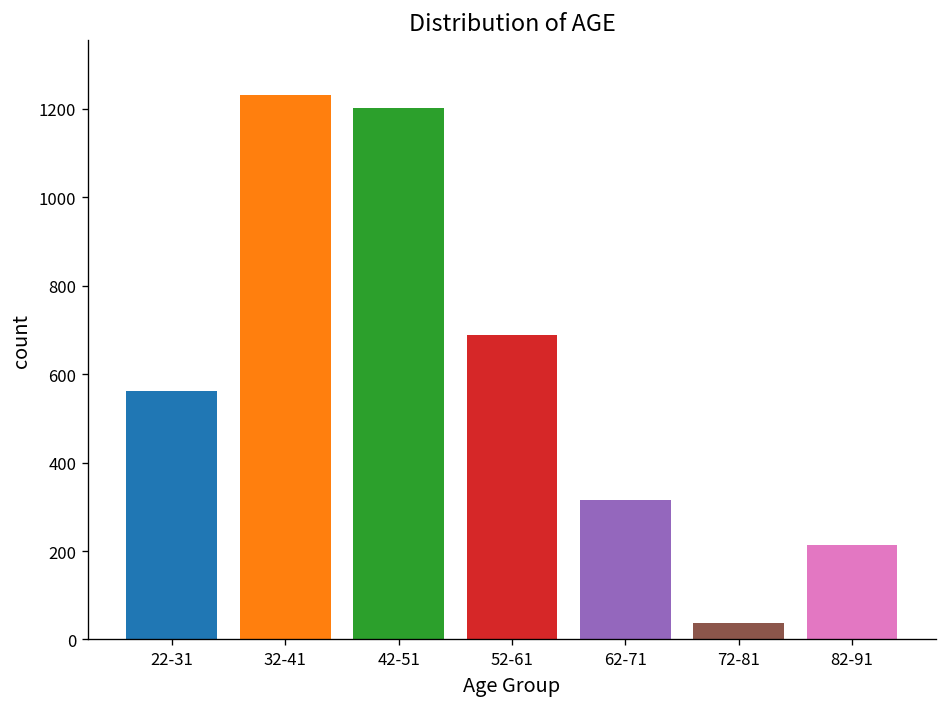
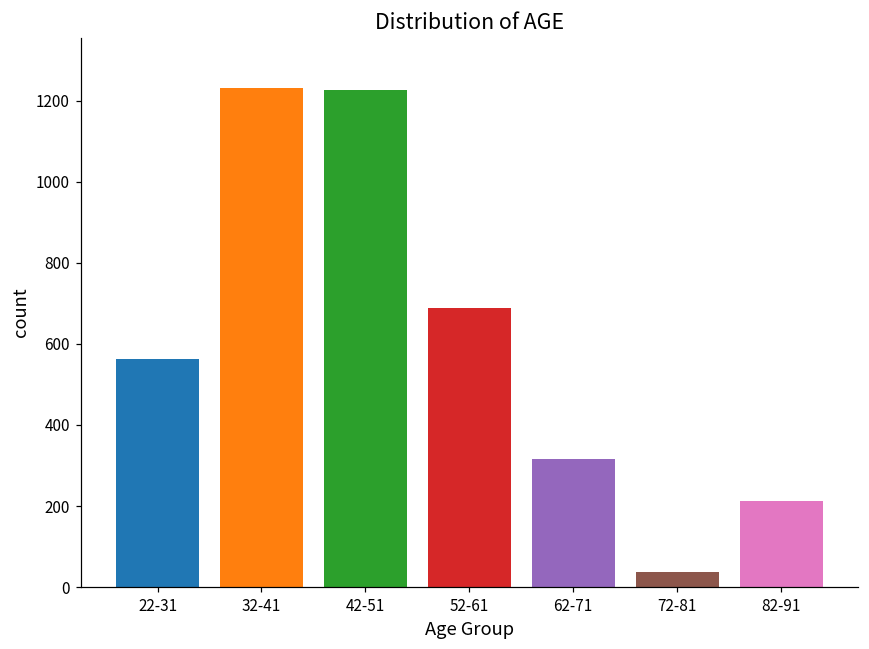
  {
    "22-31": 560,
    "32-41": 1230,
-   "42-51": 1200,
+   "42-51": 1230,
    "52-61": 690,
    "62-71": 320,
    "72-81": 40,
    "82-91": 210
  }
